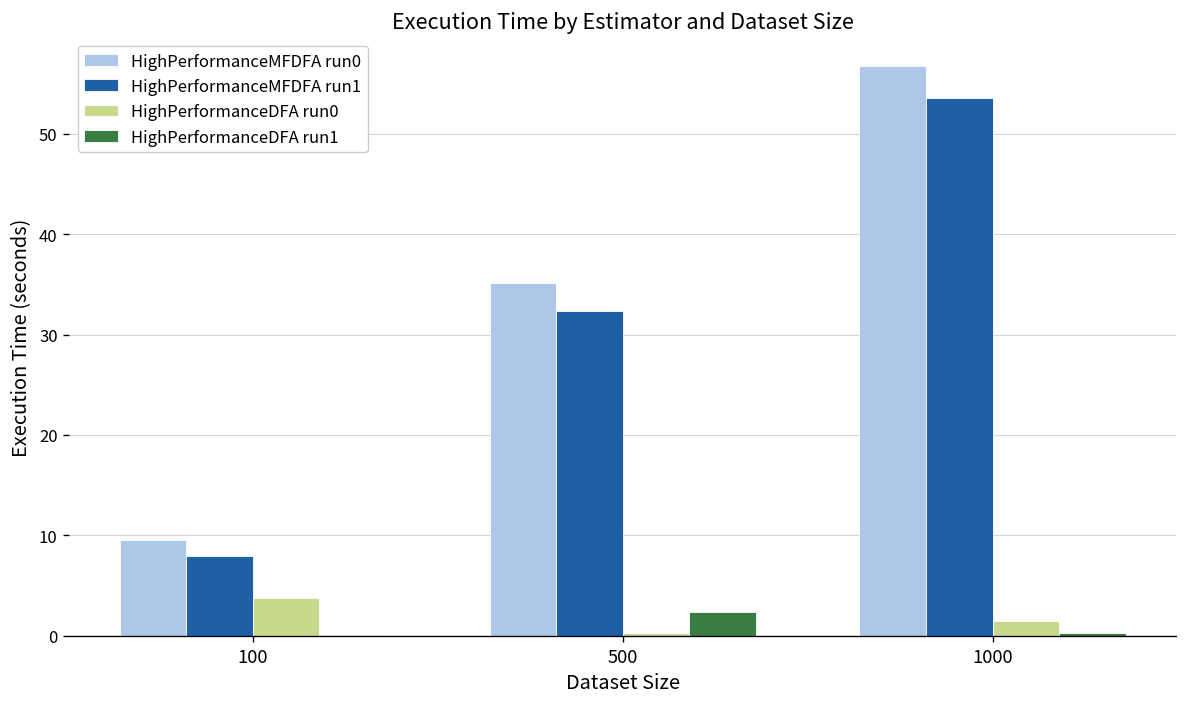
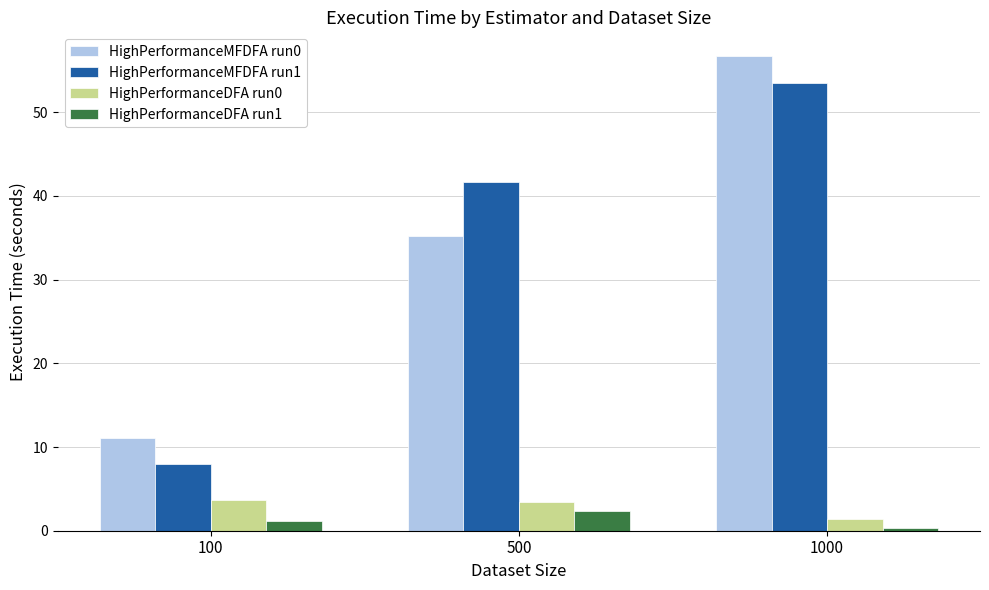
  {
    "HighPerformanceMFDFA run0": {
-     "100": 10,
+     "100": 11,
      "500": 35,
      "1000": 57
    },
    "HighPerformanceMFDFA run1": {
      "100": 8,
-     "500": 32,
+     "500": 42,
      "1000": 54
    },
    "HighPerformanceDFA run0": {
      "100": 4,
-     "500": 0,
+     "500": 3,
      "1000": 1
    },
    "HighPerformanceDFA run1": {
-     "100": 0,
+     "100": 1,
      "500": 2,
      "1000": 0
    }
  }
